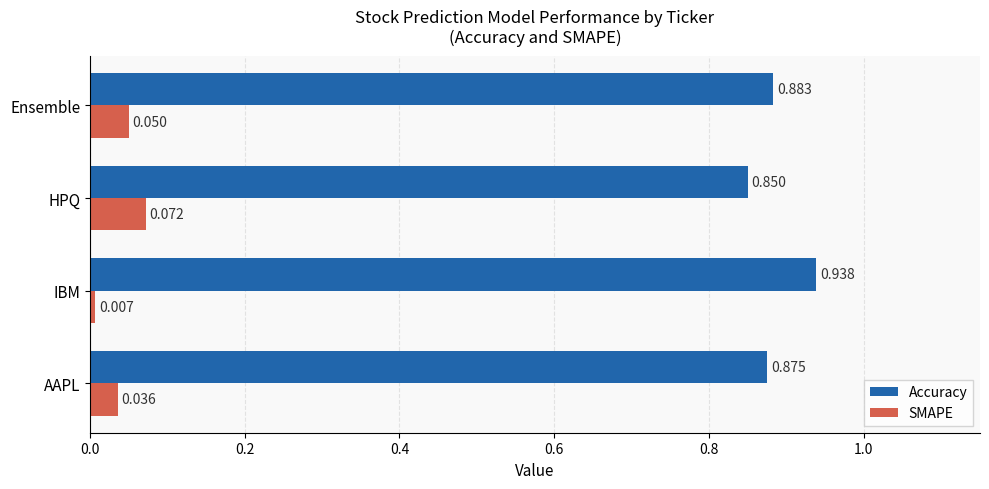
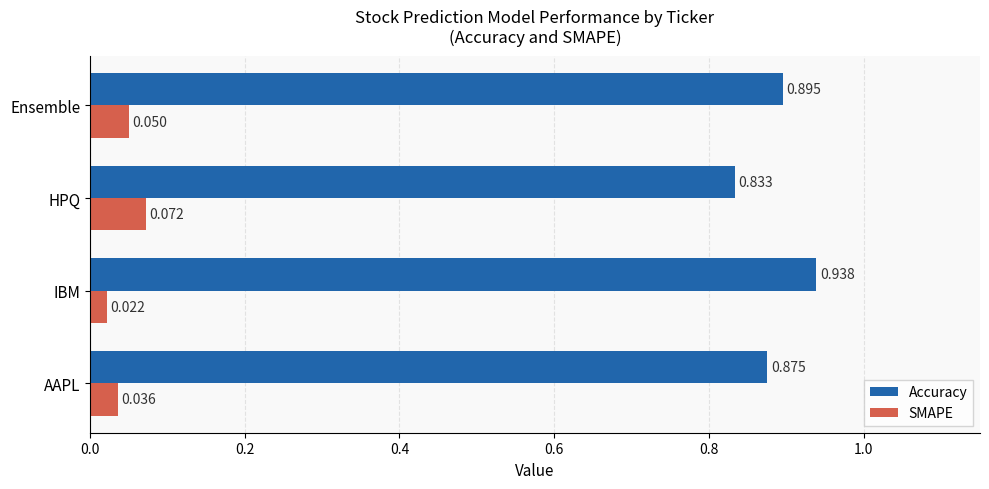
  {
    "Accuracy": {
-     "Ensemble": 0.883,
-     "HPQ": 0.850,
+     "Ensemble": 0.895,
+     "HPQ": 0.833,
      "IBM": 0.938,
      "AAPL": 0.875
    },
    "SMAPE": {
      "Ensemble": 0.050,
      "HPQ": 0.072,
-     "IBM": 0.007,
+     "IBM": 0.022,
      "AAPL": 0.036
    }
  }
